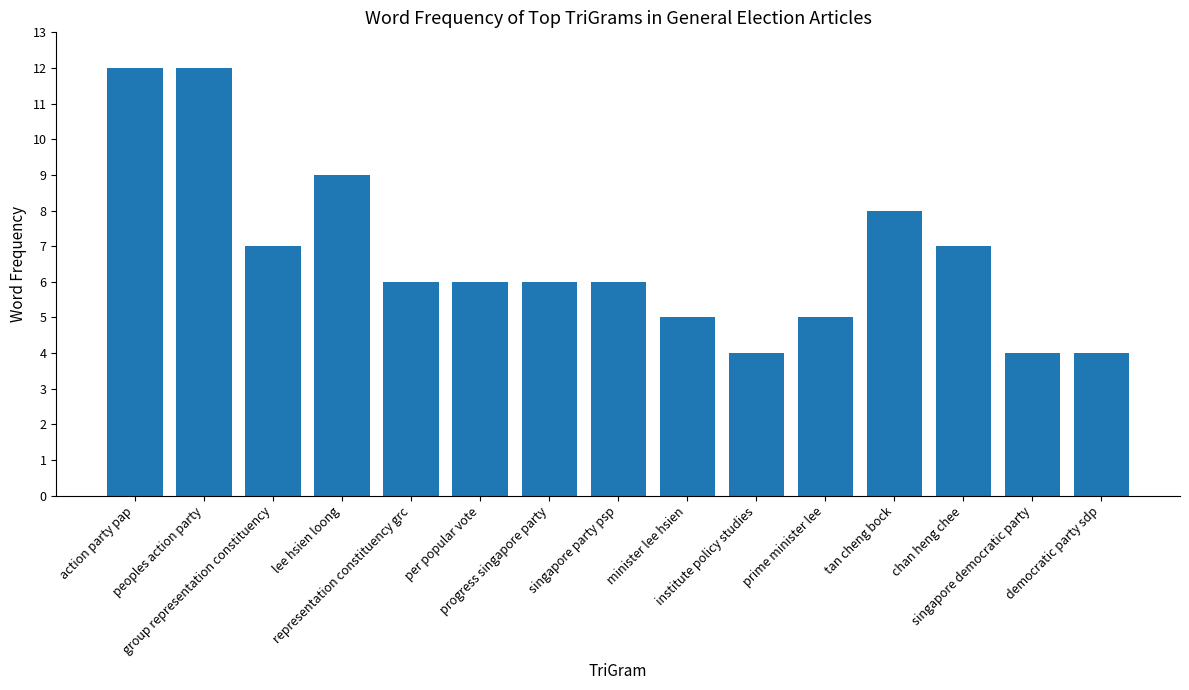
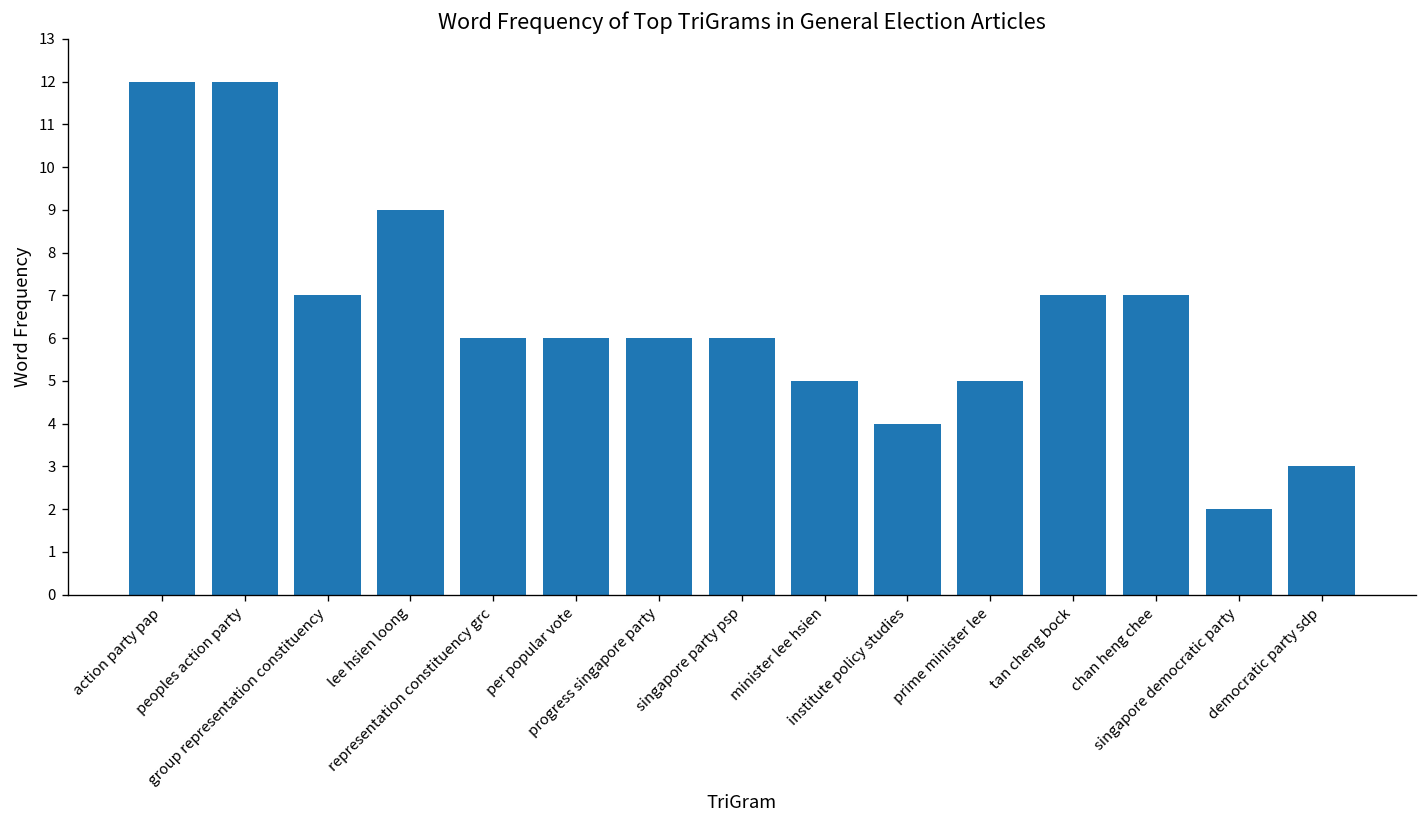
  {
    "action party pap": 12,
    "peoples action party": 12,
    "group representation constituency": 7,
    "lee hsien loong": 9,
    "representation constituency grc": 6,
    "per popular vote": 6,
    "progress singapore party": 6,
    "singapore party psp": 6,
    "minister lee hsien": 5,
    "institute policy studies": 4,
    "prime minister lee": 5,
-   "tan cheng bock": 8,
+   "tan cheng bock": 7,
    "chan heng chee": 7,
-   "singapore democratic party": 4,
-   "democratic party sdp": 4
+   "singapore democratic party": 2,
+   "democratic party sdp": 3
  }
